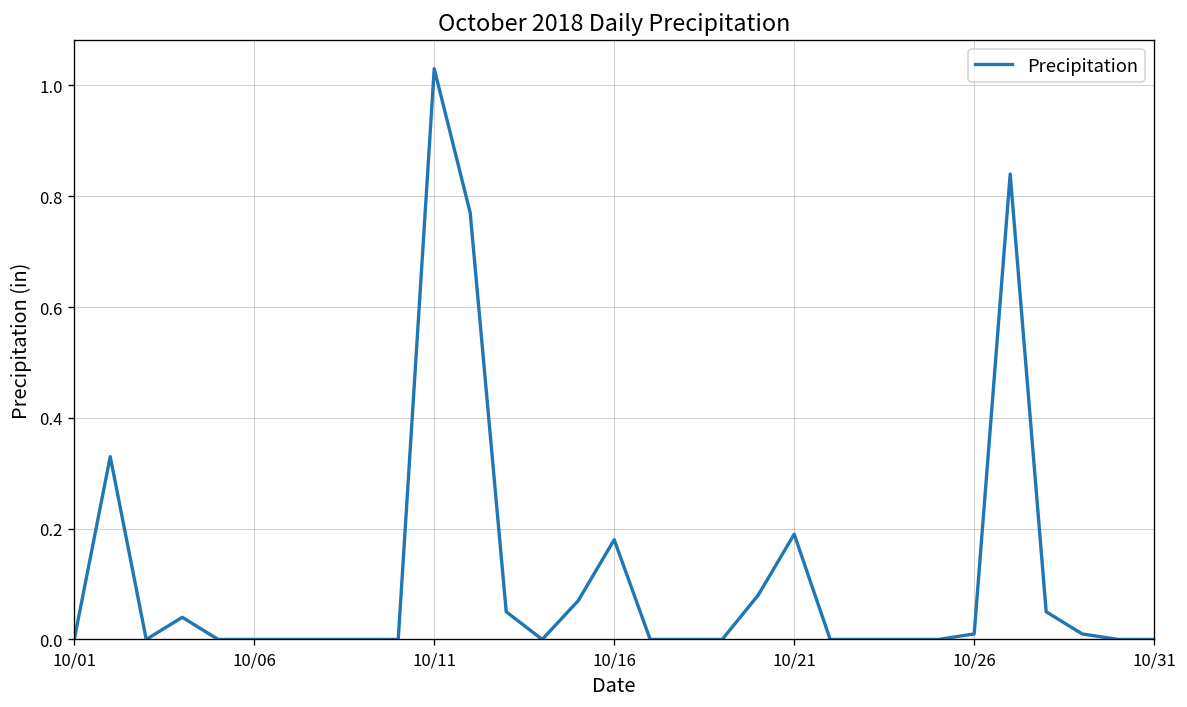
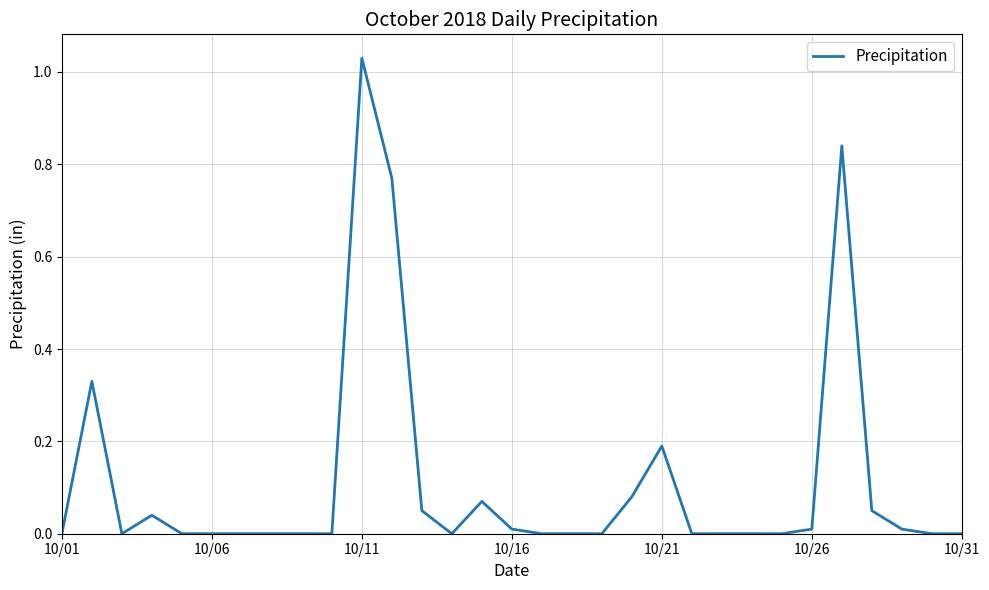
  {
    "10/01": 0.00,
    "10/06": 0.00,
    "10/11": 1.03,
-   "10/16": 0.18,
+   "10/16": 0.01,
    "10/21": 0.19,
    "10/26": 0.01,
    "10/31": 0.00
  }
